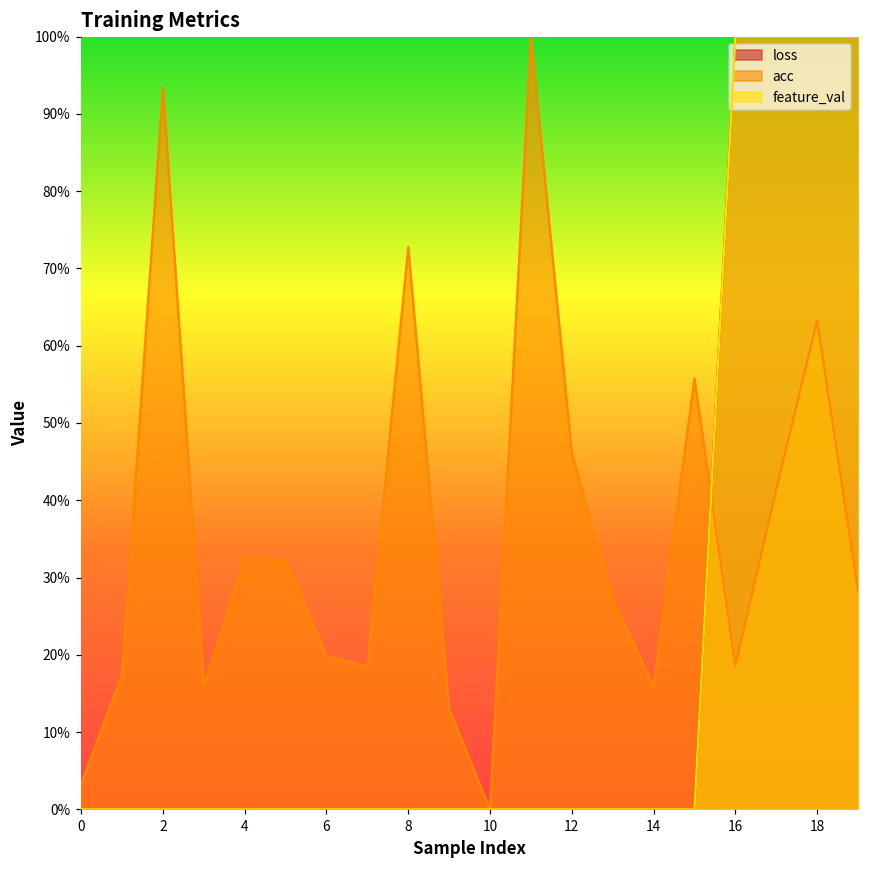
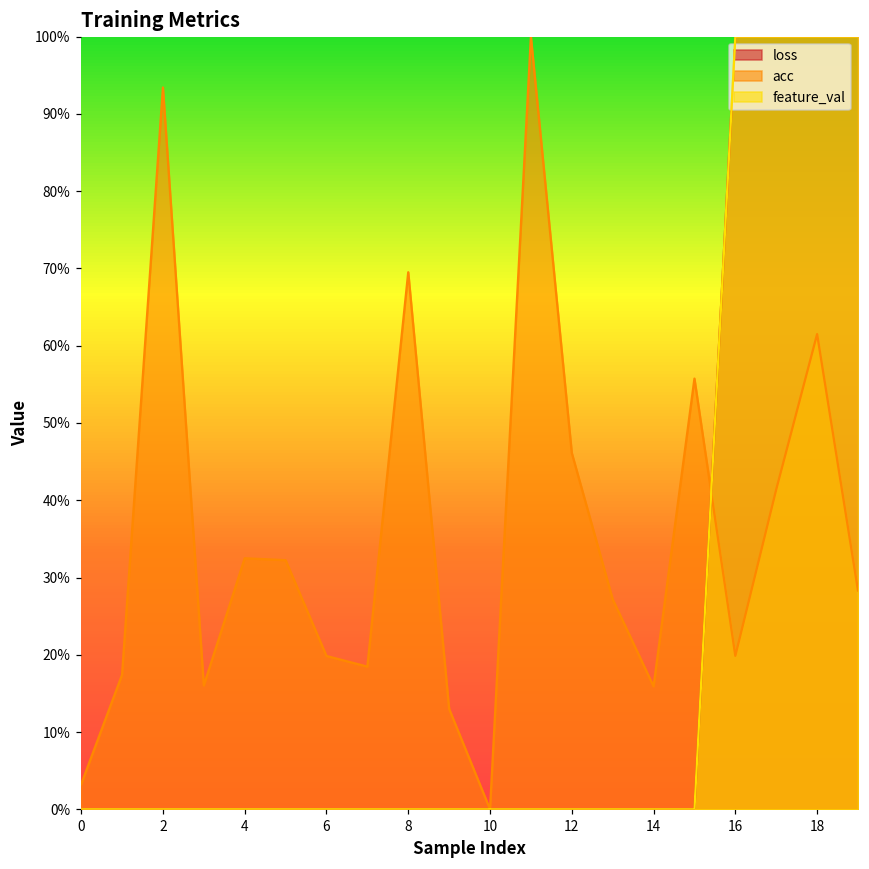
  {
    "feature_val": {
      "0": "0%",
      "2": "0%",
      "4": "0%",
      "6": "0%",
      "8": "0%",
      "12": "0%",
      "14": "0%",
      "16": "100%",
      "18": "100%"
    },
    "acc": {
      "0": "3%",
      "2": "93%",
      "4": "32%",
      "6": "20%",
-     "8": "73%",
+     "8": "70%",
      "12": "46%",
      "14": "16%",
-     "16": "19%",
-     "18": "63%"
+     "16": "20%",
+     "18": "61%"
    }
  }
